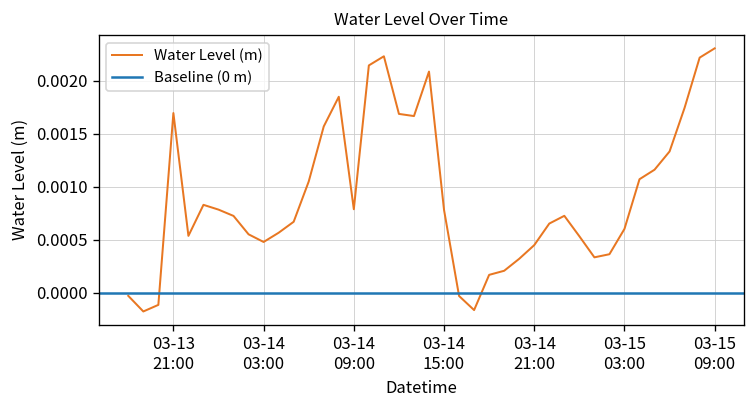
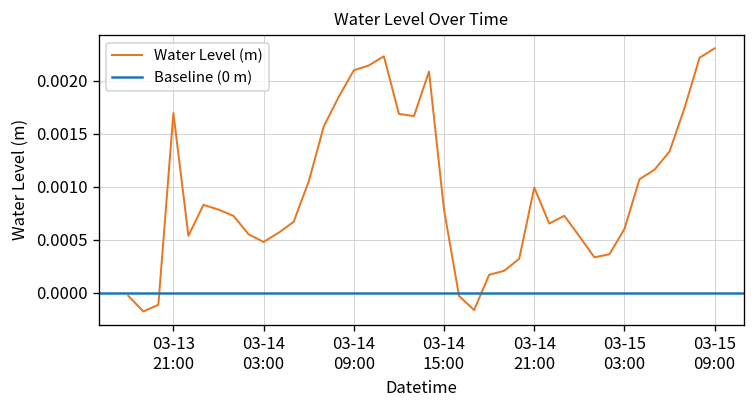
  {
    "03-13 21:00": 0.0017,
    "03-14 03:00": 0.0005,
-   "03-14 09:00": 0.0008,
+   "03-14 09:00": 0.0021,
    "03-14 15:00": 0.0008,
-   "03-14 21:00": 0.0005,
+   "03-14 21:00": 0.0010,
    "03-15 03:00": 0.0006,
    "03-15 09:00": 0.0023
  }
